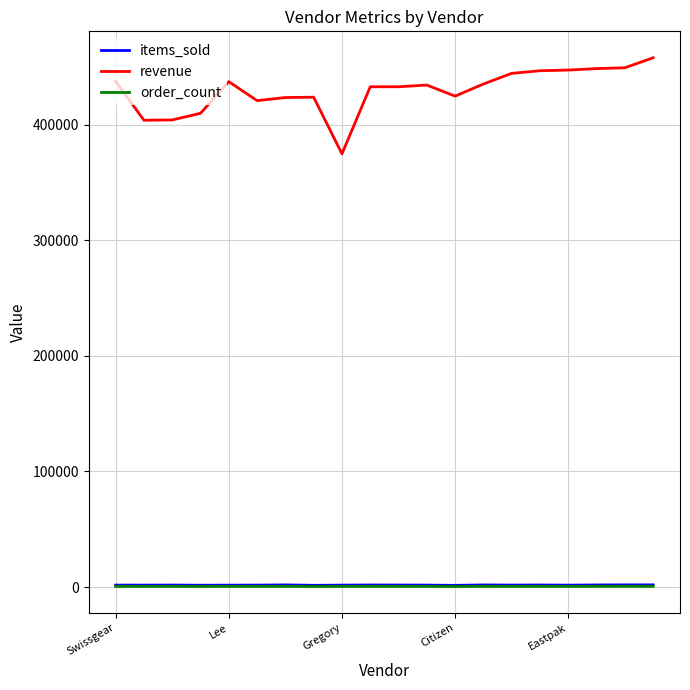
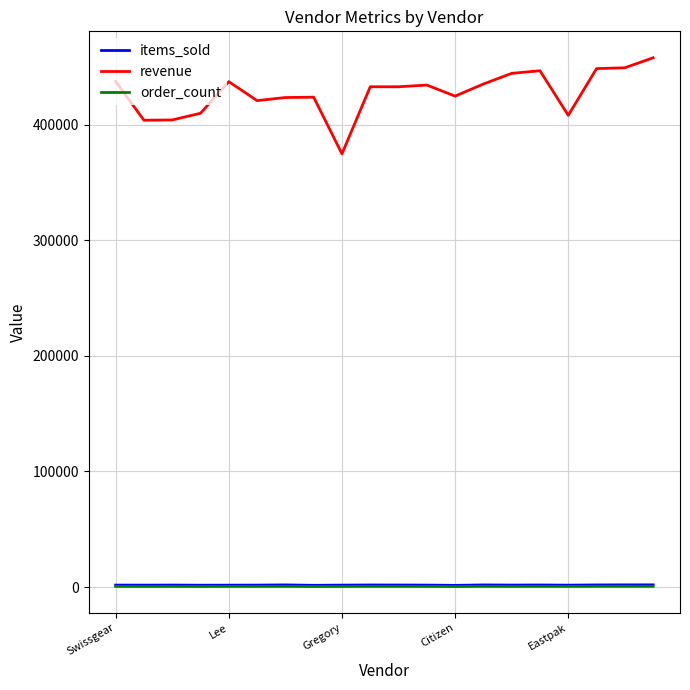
  {
    "revenue": {
      "Lee": 437000,
      "Gregory": 375000,
      "Citizen": 425000,
-     "Eastpak": 447000
+     "Eastpak": 408000
    }
  }
